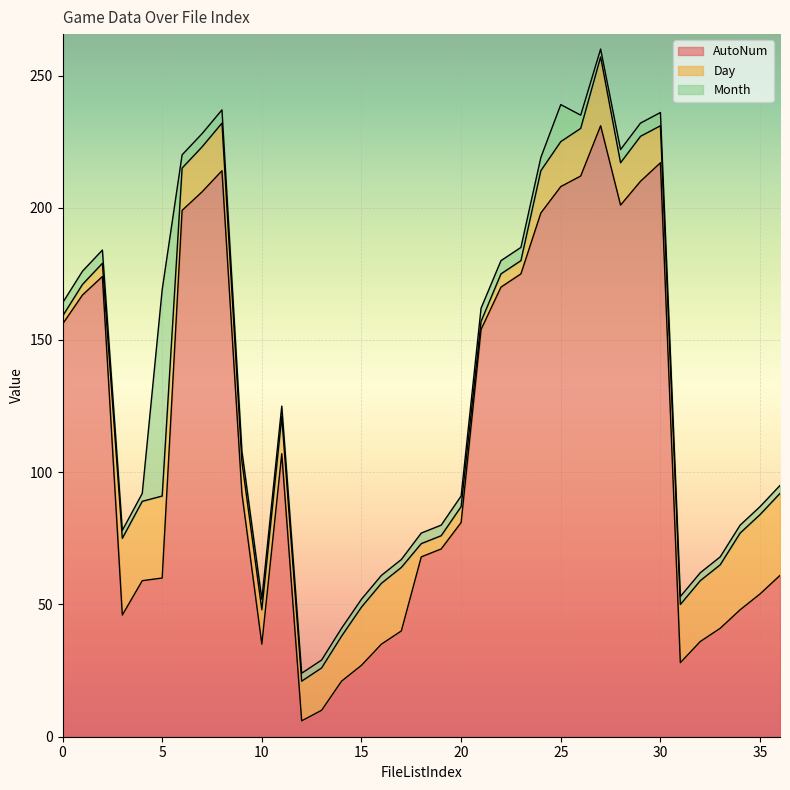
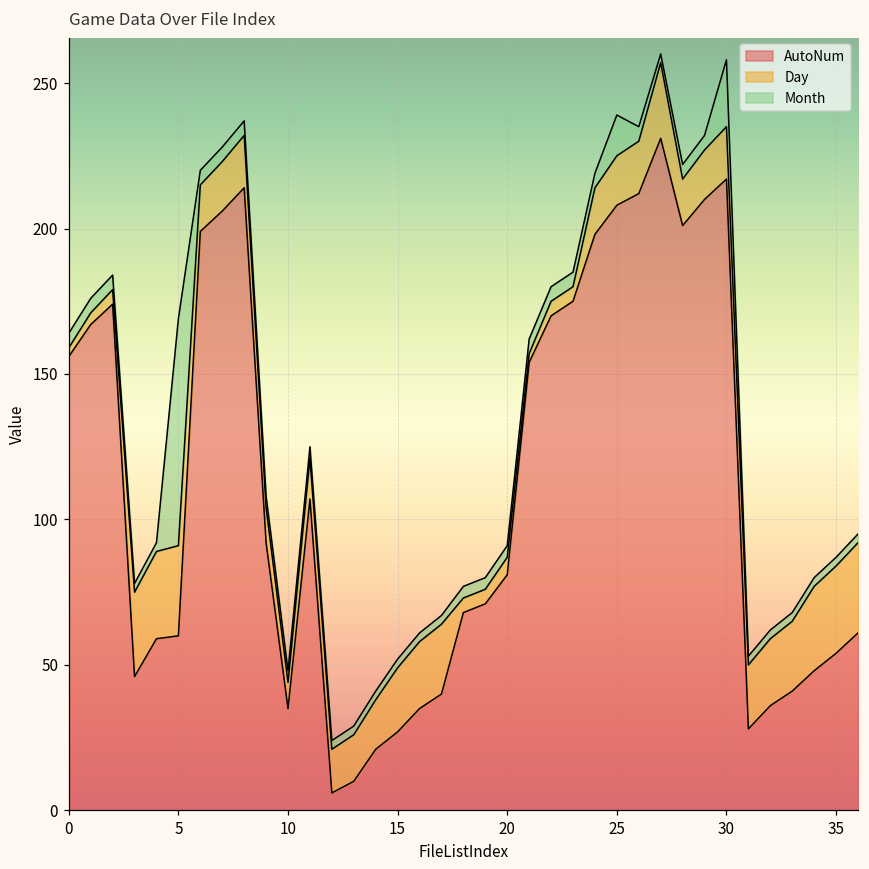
  {
    "AutoNum": {
      "0": 156,
      "5": 60,
      "10": 35,
      "15": 27,
      "20": 81,
      "25": 208,
      "30": 217,
      "35": 54
    },
    "Day": {
      "0": 3,
      "5": 31,
-     "10": 13,
+     "10": 9,
      "15": 22,
      "20": 6,
      "25": 17,
-     "30": 14,
+     "30": 18,
      "35": 30
    },
    "Month": {
      "0": 5,
      "5": 78,
      "10": 4,
      "15": 3,
      "20": 4,
      "25": 14,
-     "30": 5,
+     "30": 23,
      "35": 3
    }
  }
